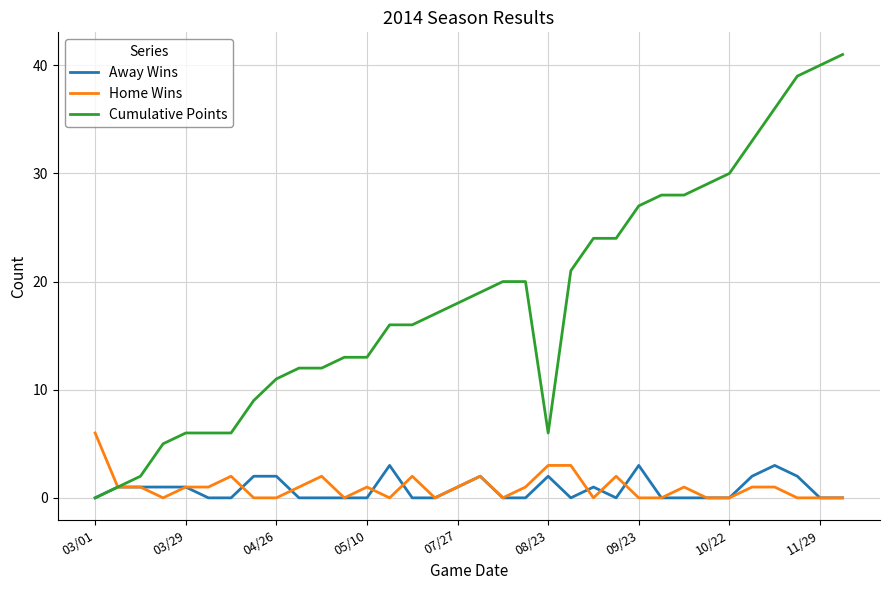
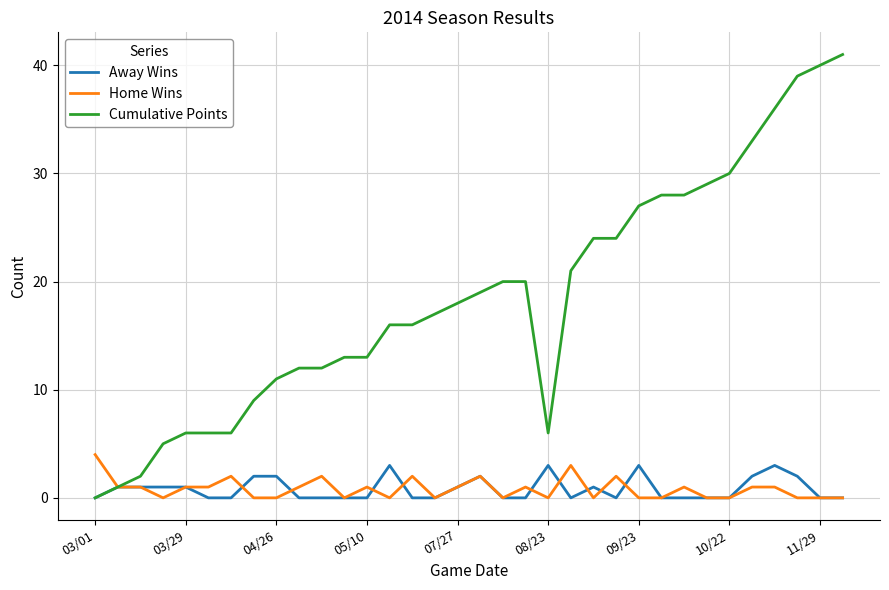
  {
    "Away Wins": {
      "04/26": 2,
      "05/10": 0,
-     "08/23": 2,
+     "08/23": 3,
      "09/23": 3
    },
    "Home Wins": {
-     "03/01": 6,
+     "03/01": 4,
      "04/26": 0,
      "05/10": 1,
-     "08/23": 3,
+     "08/23": 0,
      "09/23": 0
    },
    "Cumulative Points": {
      "03/29": 6,
      "04/26": 11,
      "05/10": 13,
      "07/27": 18,
      "08/23": 6,
      "09/23": 27,
      "10/22": 30,
      "11/29": 40
    }
  }
